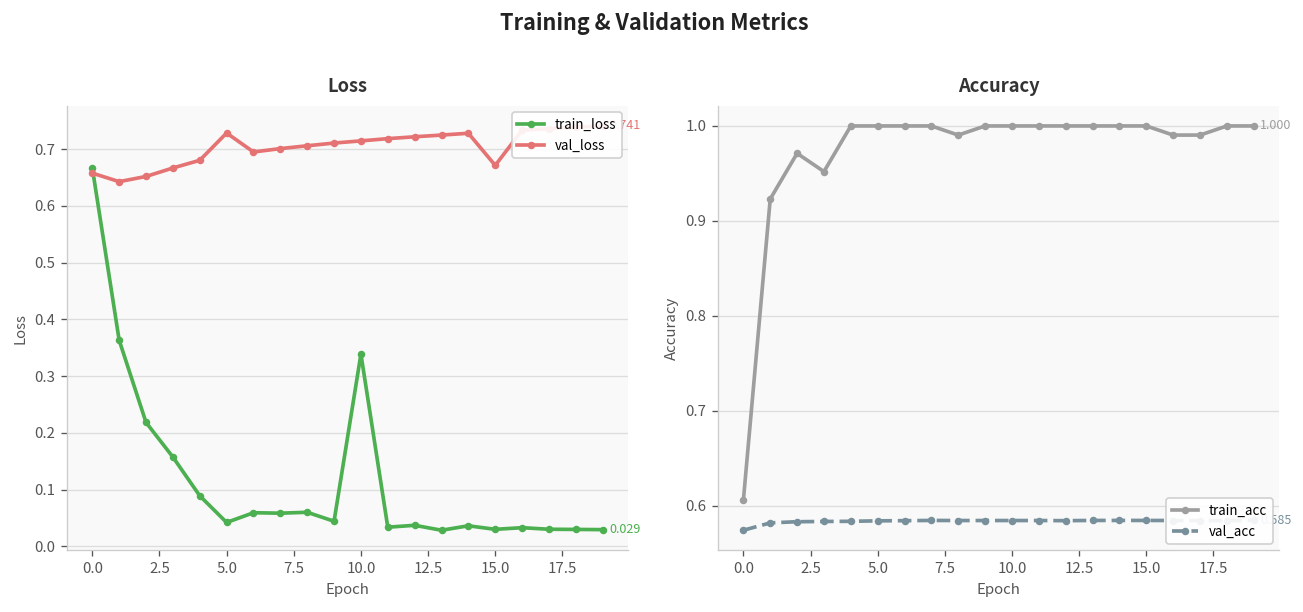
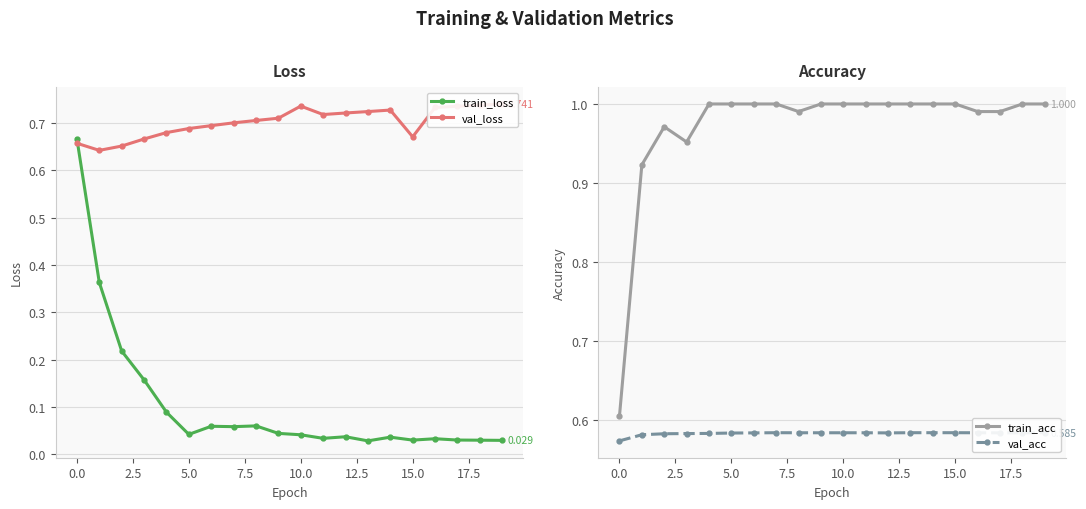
  {
    "Loss": {
      "train_loss": {
        "0.0": 0.67,
        "5.0": 0.04,
-       "10.0": 0.34,
+       "10.0": 0.04,
        "15.0": 0.03
      },
      "val_loss": {
        "0.0": 0.66,
-       "5.0": 0.73,
-       "10.0": 0.71,
+       "5.0": 0.69,
+       "10.0": 0.74,
        "15.0": 0.67
      }
    }
  }
